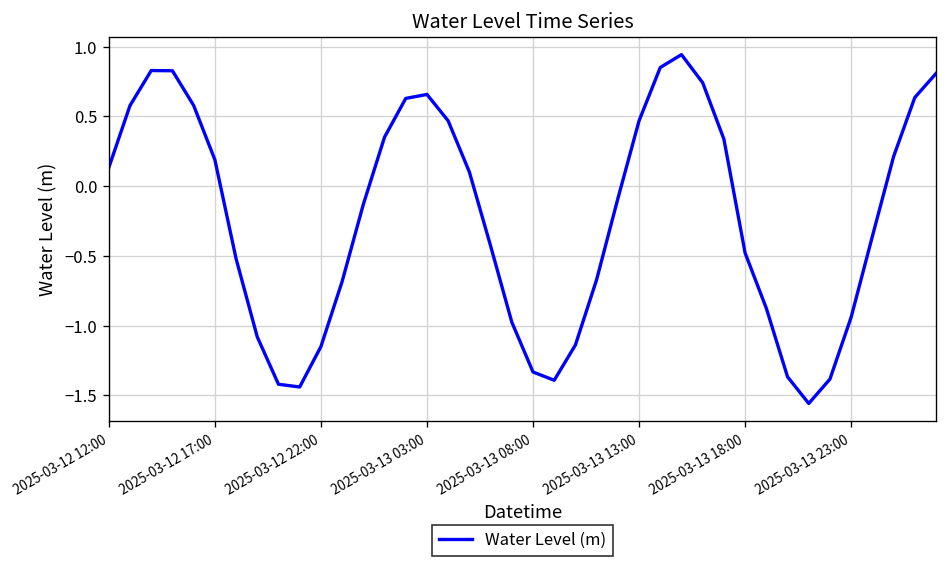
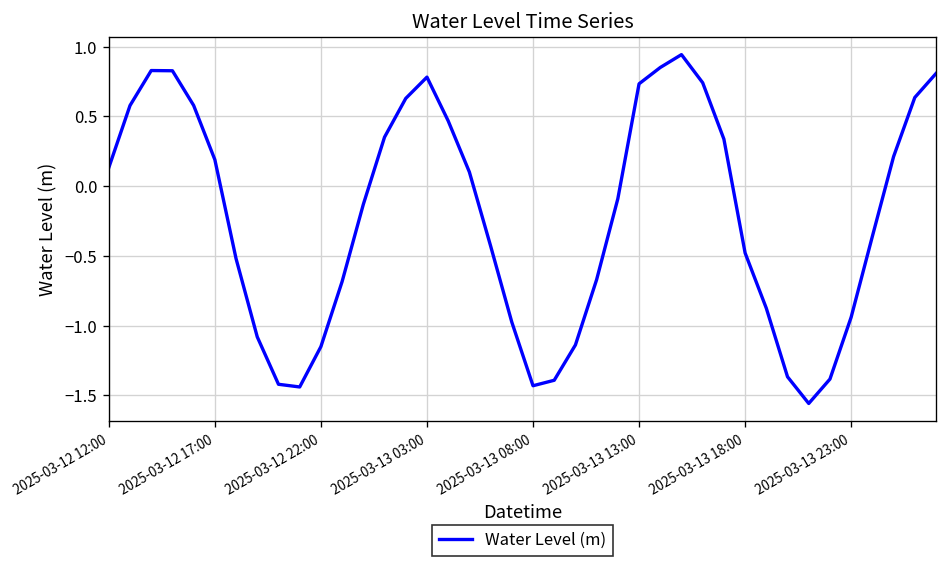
  {
    "2025-03-12 12:00": 0.13,
    "2025-03-12 17:00": 0.19,
    "2025-03-12 22:00": -1.15,
-   "2025-03-13 03:00": 0.66,
-   "2025-03-13 08:00": -1.33,
-   "2025-03-13 13:00": 0.47,
+   "2025-03-13 03:00": 0.78,
+   "2025-03-13 08:00": -1.43,
+   "2025-03-13 13:00": 0.73,
    "2025-03-13 18:00": -0.48,
    "2025-03-13 23:00": -0.94
  }
